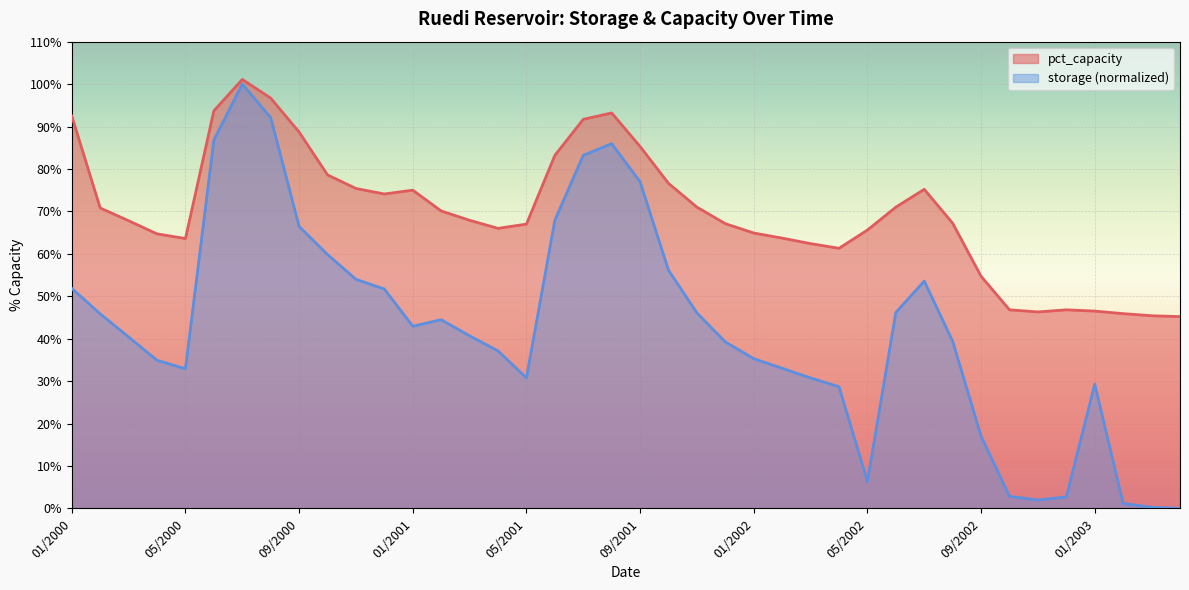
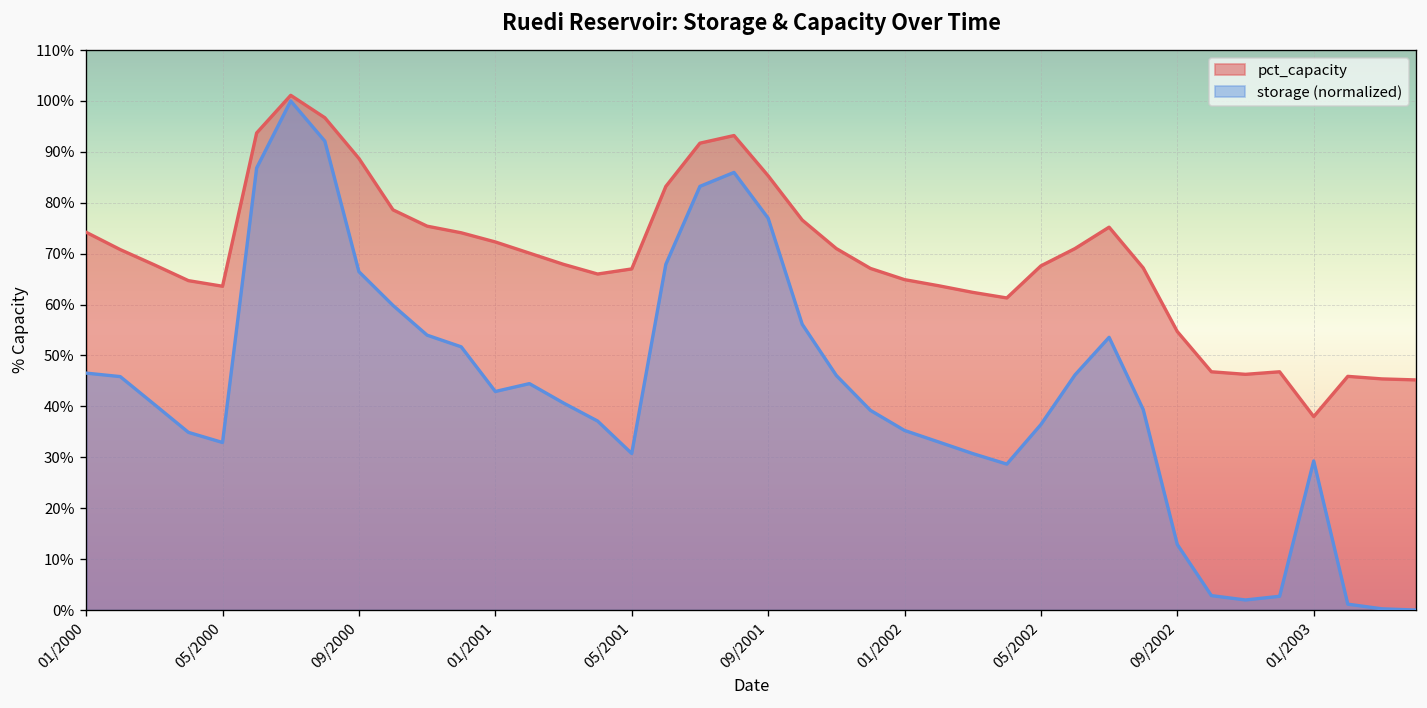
  {
    "pct_capacity": {
-     "01/2000": "93%",
+     "01/2000": "74%",
      "05/2000": "64%",
      "09/2000": "89%",
-     "01/2001": "75%",
+     "01/2001": "72%",
      "05/2001": "67%",
      "09/2001": "85%",
      "01/2002": "65%",
-     "05/2002": "66%",
+     "05/2002": "68%",
      "09/2002": "55%",
-     "01/2003": "47%"
+     "01/2003": "38%"
    },
    "storage (normalized)": {
-     "01/2000": "52%",
+     "01/2000": "47%",
      "05/2000": "33%",
      "09/2000": "66%",
      "01/2001": "43%",
      "05/2001": "31%",
      "09/2001": "77%",
      "01/2002": "35%",
-     "05/2002": "6%",
-     "09/2002": "17%",
+     "05/2002": "36%",
+     "09/2002": "13%",
      "01/2003": "29%"
    }
  }
